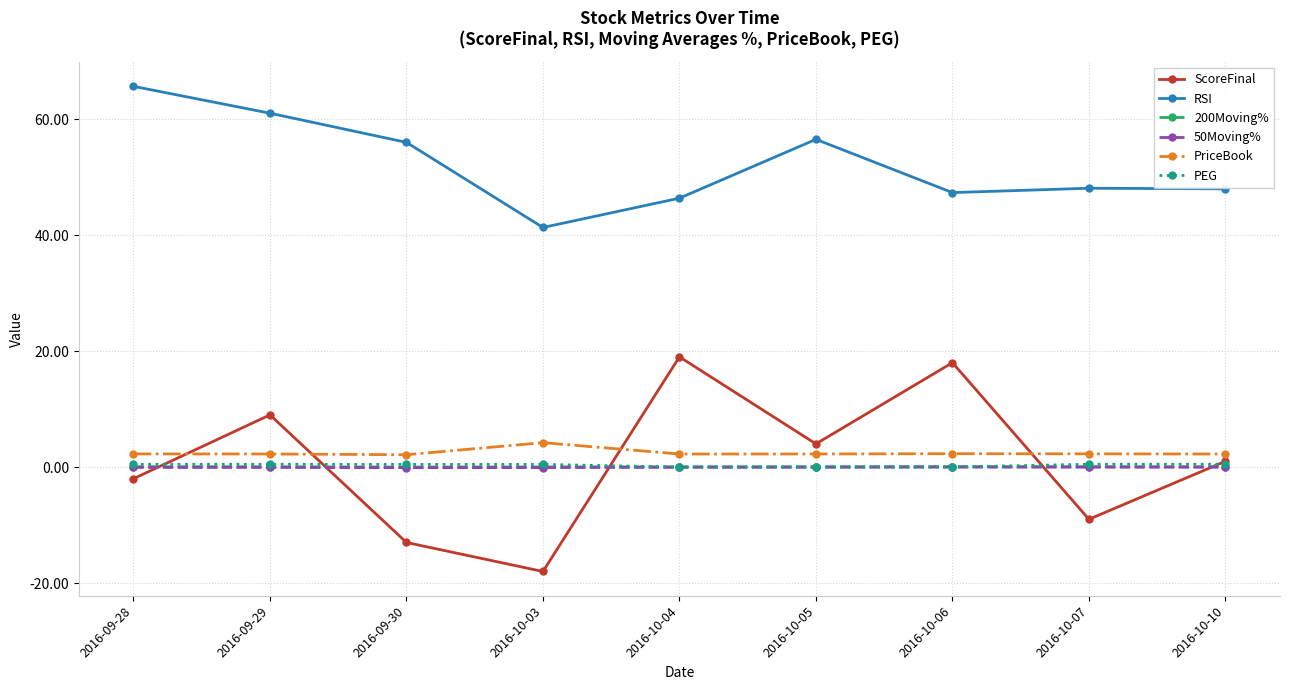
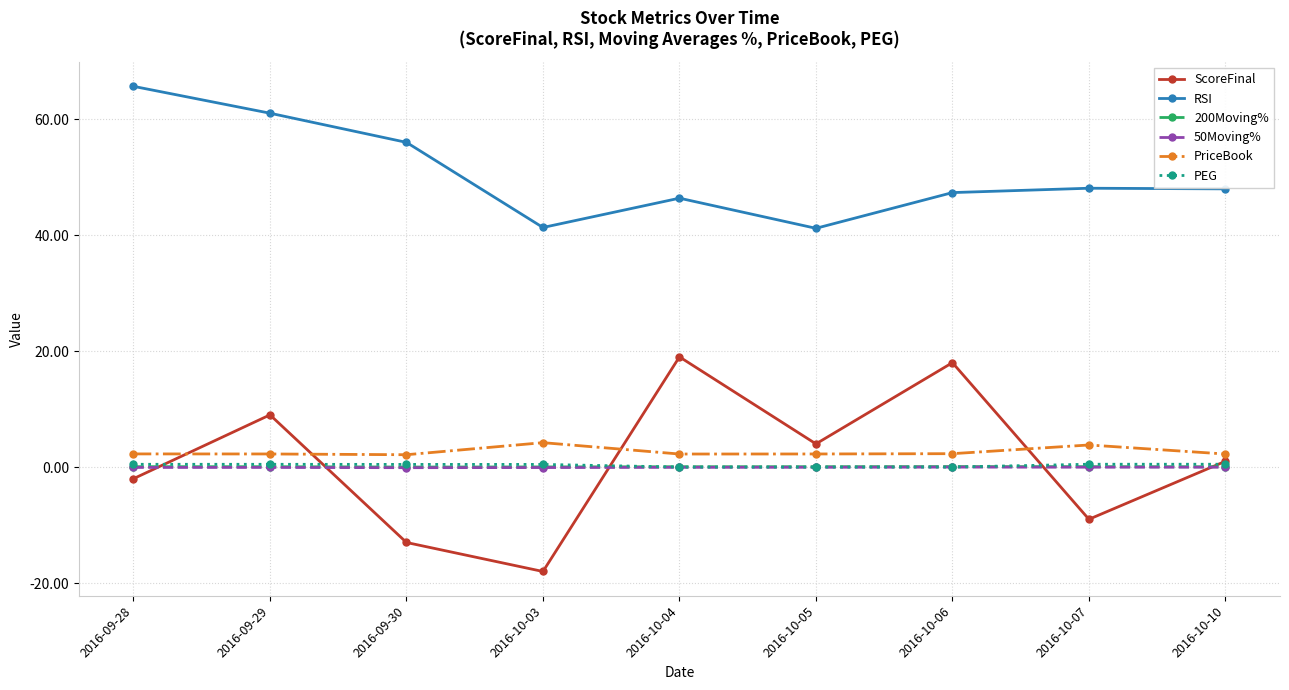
  {
    "ScoreFinal": {
      "2016-09-28": -2,
      "2016-09-29": 9,
      "2016-09-30": -13,
      "2016-10-03": -18,
      "2016-10-04": 19,
      "2016-10-05": 4,
      "2016-10-06": 18,
      "2016-10-07": -9,
      "2016-10-10": 1
    },
    "RSI": {
      "2016-09-28": 66,
      "2016-09-29": 61,
      "2016-09-30": 56,
      "2016-10-03": 41,
      "2016-10-04": 46,
-     "2016-10-05": 56,
+     "2016-10-05": 41,
      "2016-10-06": 47,
      "2016-10-07": 48,
      "2016-10-10": 48
    },
    "PriceBook": {
      "2016-09-28": 2,
      "2016-09-29": 2,
      "2016-09-30": 2,
      "2016-10-03": 4,
      "2016-10-04": 2,
      "2016-10-05": 2,
      "2016-10-06": 2,
-     "2016-10-07": 2,
+     "2016-10-07": 4,
      "2016-10-10": 2
    }
  }
